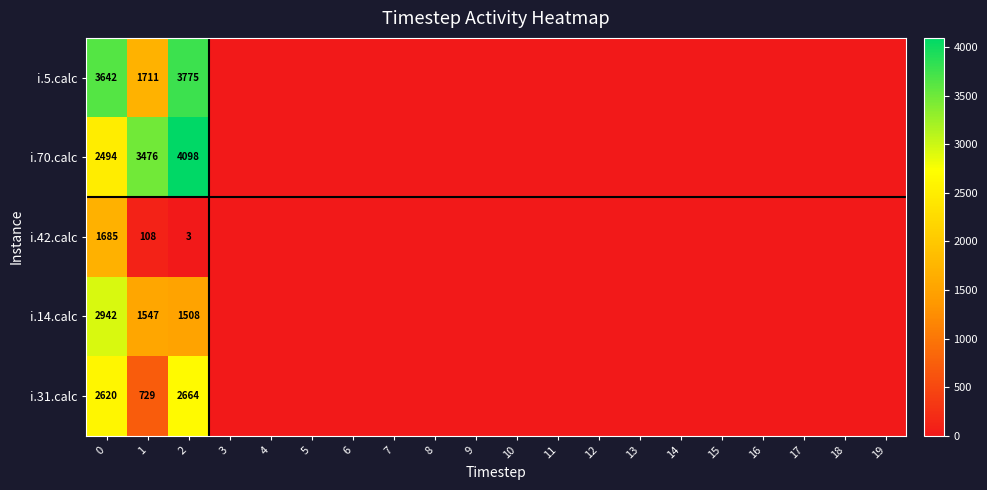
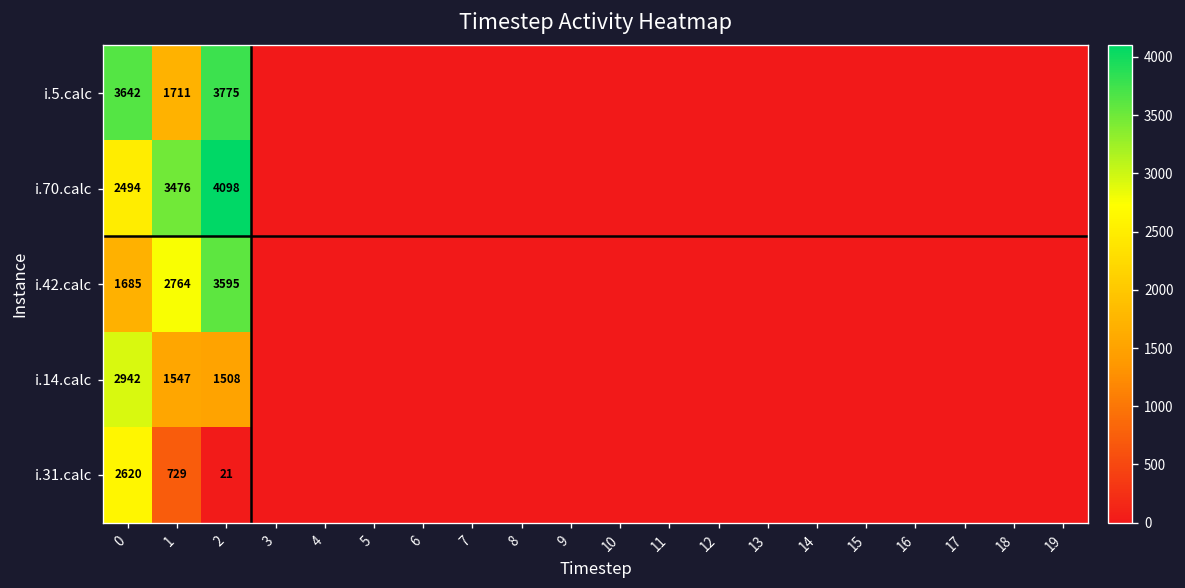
  {
    "i.5.calc": {
      "0": 3642,
      "1": 1711,
      "2": 3775
    },
    "i.70.calc": {
      "0": 2494,
      "1": 3476,
      "2": 4098
    },
    "i.42.calc": {
      "0": 1685,
-     "1": 108,
-     "2": 3
+     "1": 2764,
+     "2": 3595
    },
    "i.14.calc": {
      "0": 2942,
      "1": 1547,
      "2": 1508
    },
    "i.31.calc": {
      "0": 2620,
      "1": 729,
-     "2": 2664
+     "2": 21
    }
  }
